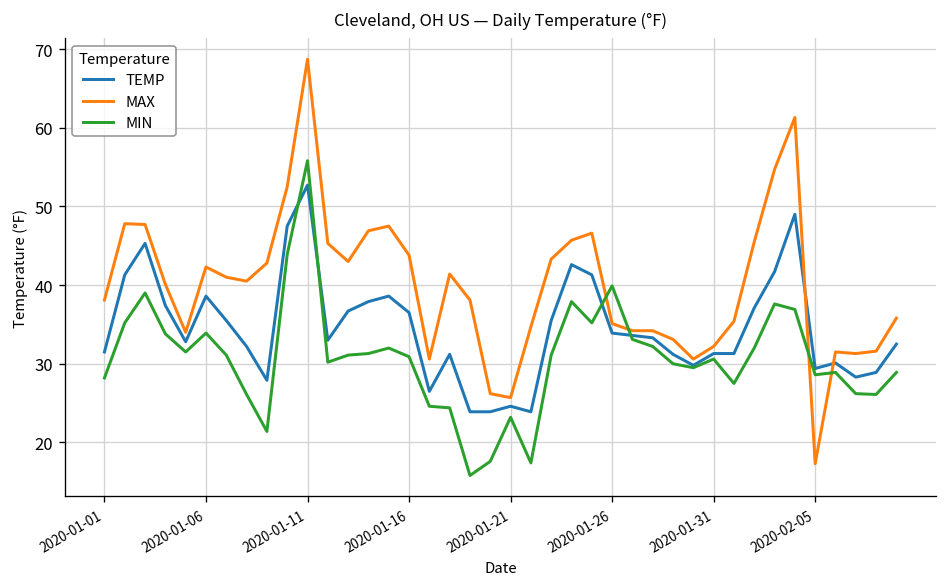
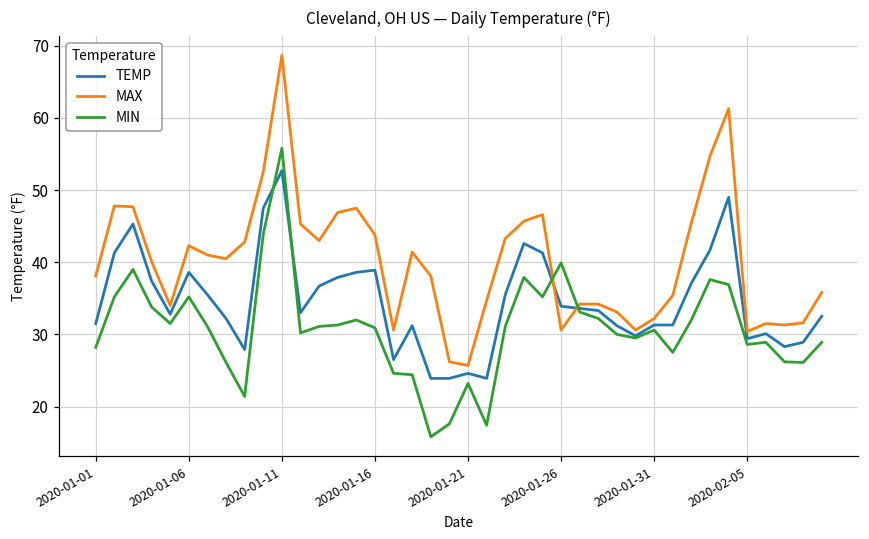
  {
    "TEMP": {
      "2020-01-01": 32,
      "2020-01-06": 39,
      "2020-01-11": 53,
-     "2020-01-16": 37,
+     "2020-01-16": 39,
      "2020-01-21": 25,
      "2020-01-26": 34,
      "2020-01-31": 31,
      "2020-02-05": 29
    },
    "MAX": {
      "2020-01-01": 38,
      "2020-01-06": 42,
      "2020-01-11": 69,
      "2020-01-16": 44,
      "2020-01-21": 26,
-     "2020-01-26": 35,
+     "2020-01-26": 31,
      "2020-01-31": 32,
-     "2020-02-05": 17
+     "2020-02-05": 30
    },
    "MIN": {
      "2020-01-01": 28,
-     "2020-01-06": 34,
+     "2020-01-06": 35,
      "2020-01-11": 56,
      "2020-01-16": 31,
      "2020-01-21": 23,
      "2020-01-26": 40,
      "2020-01-31": 31,
      "2020-02-05": 29
    }
  }
